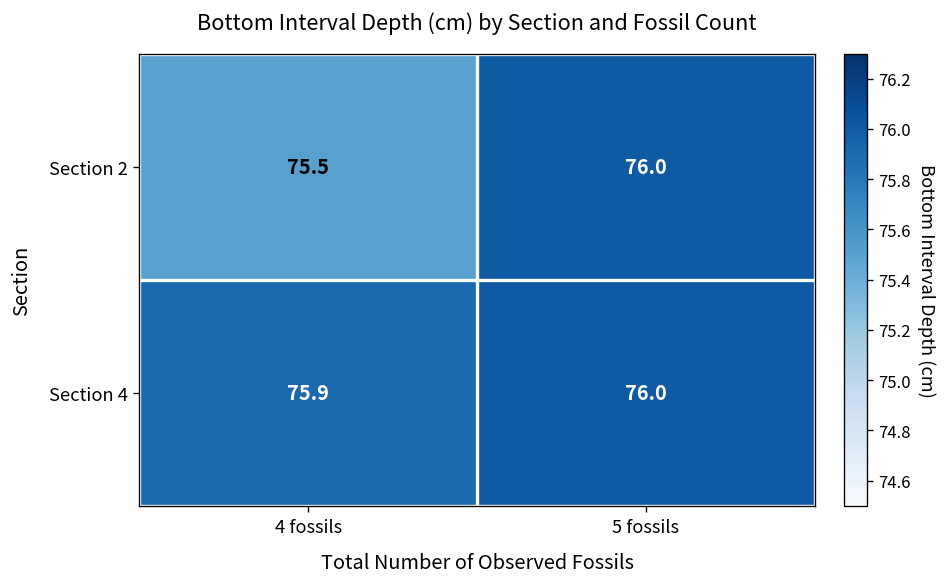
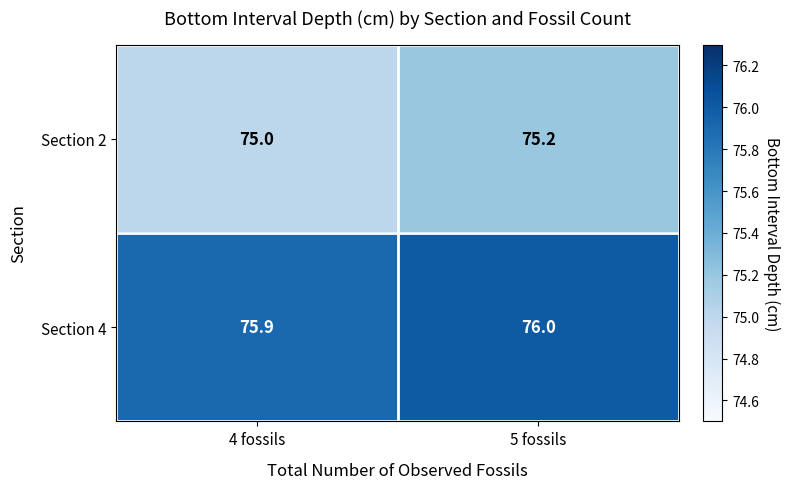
  {
    "Section 2": {
-     "4 fossils": 75.5,
-     "5 fossils": 76.0
+     "4 fossils": 75.0,
+     "5 fossils": 75.2
    },
    "Section 4": {
      "4 fossils": 75.9,
      "5 fossils": 76.0
    }
  }
